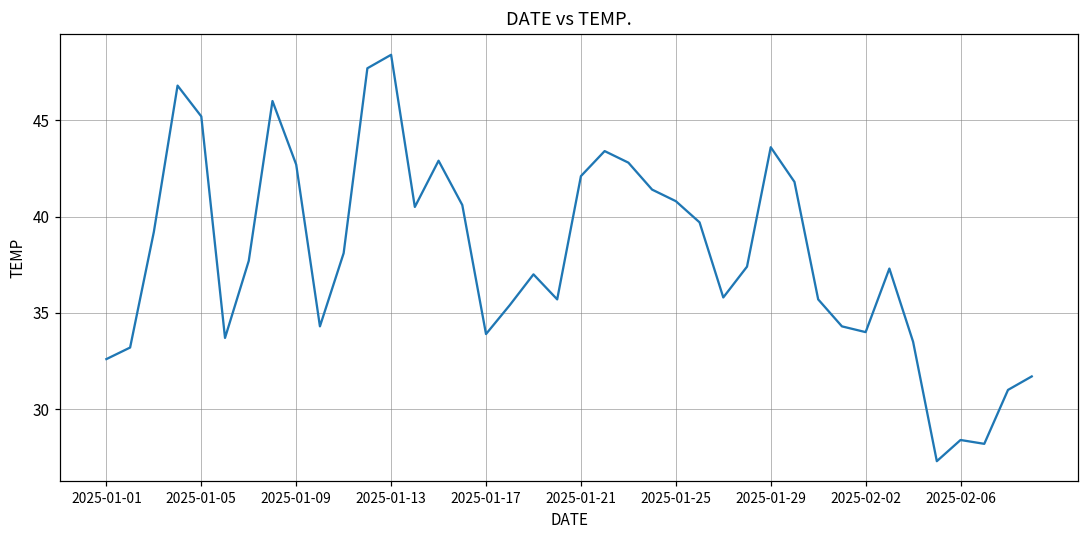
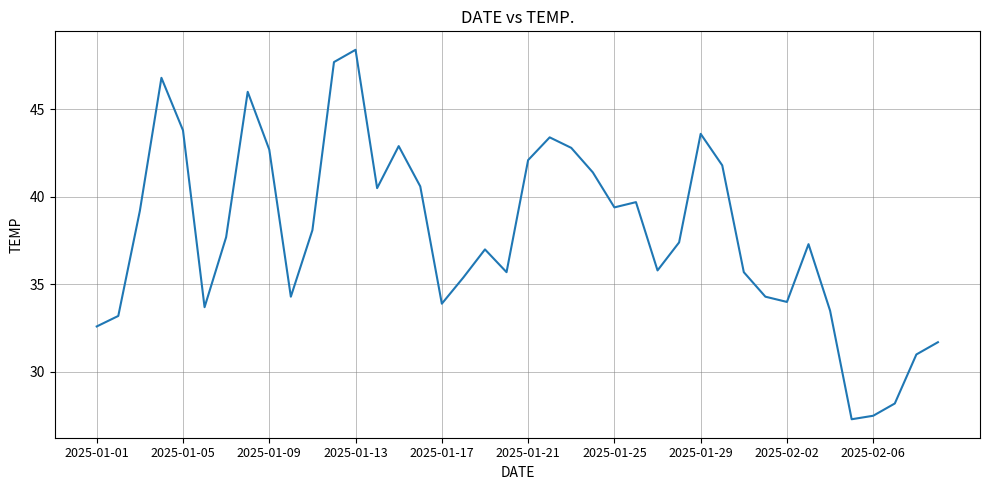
  {
    "2025-01-01": 32.6,
-   "2025-01-05": 45.2,
+   "2025-01-05": 43.8,
    "2025-01-09": 42.7,
    "2025-01-13": 48.4,
    "2025-01-17": 33.9,
    "2025-01-21": 42.1,
-   "2025-01-25": 40.8,
+   "2025-01-25": 39.4,
    "2025-01-29": 43.6,
    "2025-02-02": 34.0,
-   "2025-02-06": 28.4
+   "2025-02-06": 27.5
  }
